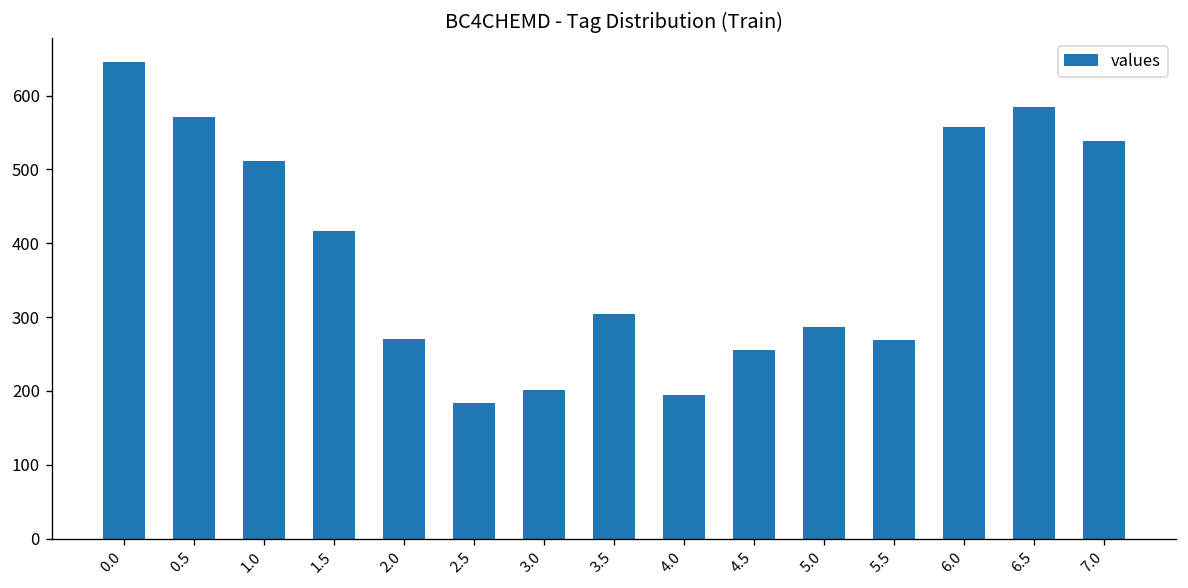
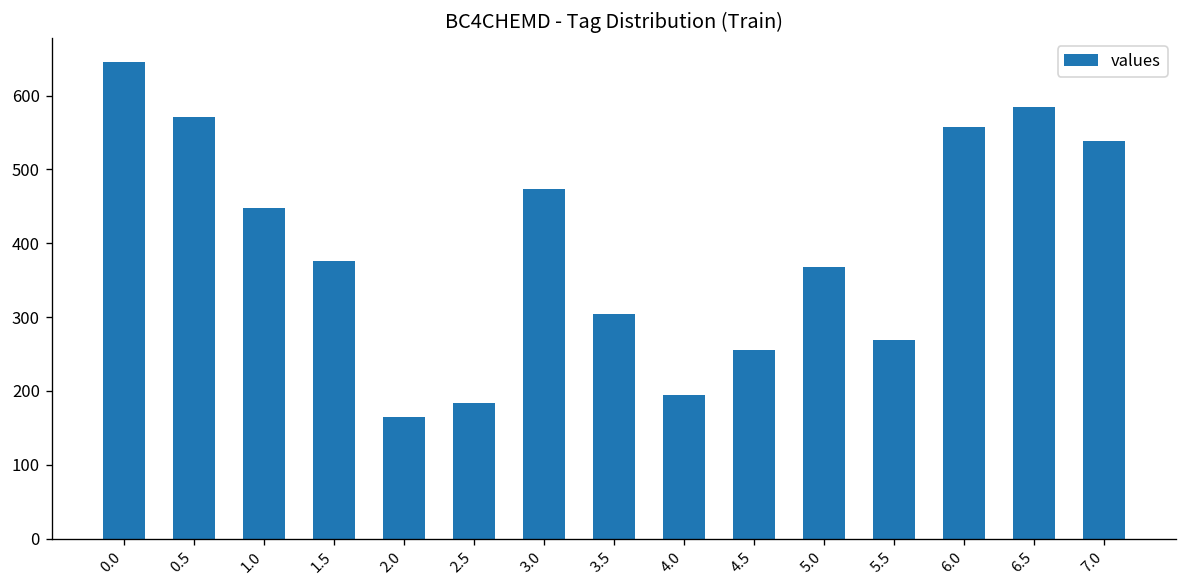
  {
    "0.0": 650,
    "0.5": 570,
-   "1.0": 510,
-   "1.5": 420,
-   "2.0": 270,
+   "1.0": 450,
+   "1.5": 380,
+   "2.0": 170,
    "2.5": 180,
-   "3.0": 200,
+   "3.0": 470,
    "3.5": 300,
    "4.0": 200,
    "4.5": 260,
-   "5.0": 290,
+   "5.0": 370,
    "5.5": 270,
    "6.0": 560,
    "6.5": 580,
    "7.0": 540
  }
